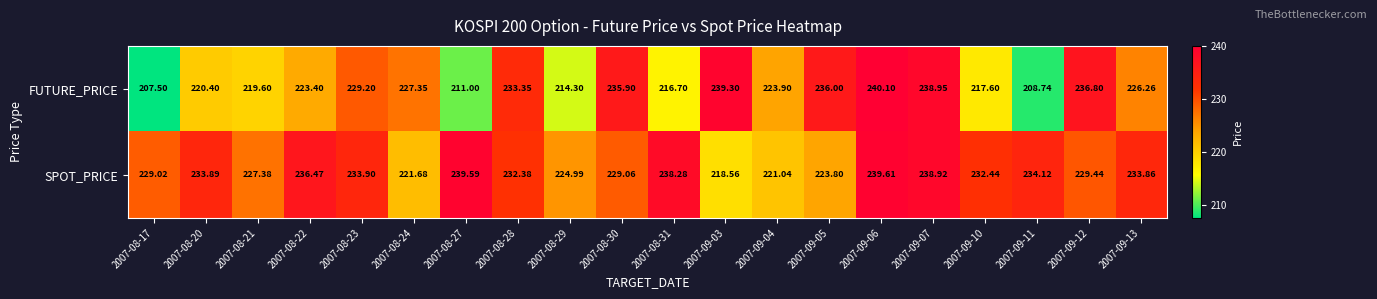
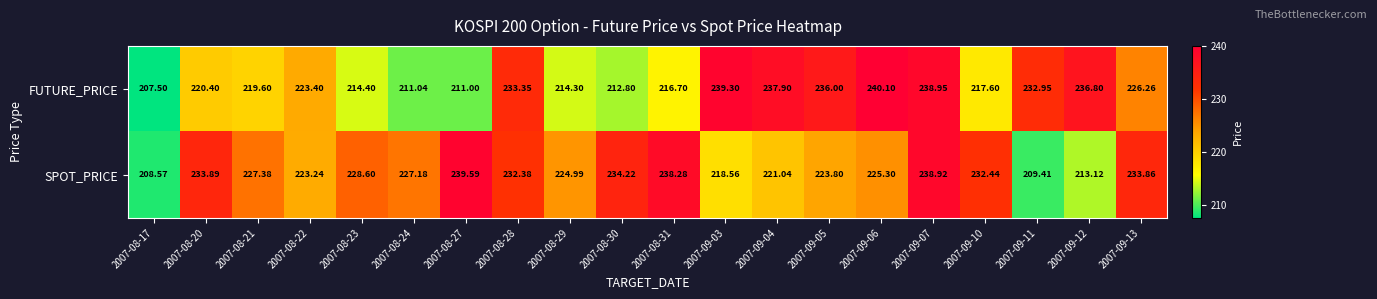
  {
    "FUTURE_PRICE": {
      "2007-08-17": 207.50,
      "2007-08-20": 220.40,
      "2007-08-21": 219.60,
      "2007-08-22": 223.40,
-     "2007-08-23": 229.20,
-     "2007-08-24": 227.35,
+     "2007-08-23": 214.40,
+     "2007-08-24": 211.04,
      "2007-08-27": 211.00,
      "2007-08-28": 233.35,
      "2007-08-29": 214.30,
-     "2007-08-30": 235.90,
+     "2007-08-30": 212.80,
      "2007-08-31": 216.70,
      "2007-09-03": 239.30,
-     "2007-09-04": 223.90,
+     "2007-09-04": 237.90,
      "2007-09-05": 236.00,
      "2007-09-06": 240.10,
      "2007-09-07": 238.95,
      "2007-09-10": 217.60,
-     "2007-09-11": 208.74,
+     "2007-09-11": 232.95,
      "2007-09-12": 236.80,
      "2007-09-13": 226.26
    },
    "SPOT_PRICE": {
-     "2007-08-17": 229.02,
+     "2007-08-17": 208.57,
      "2007-08-20": 233.89,
      "2007-08-21": 227.38,
-     "2007-08-22": 236.47,
-     "2007-08-23": 233.90,
-     "2007-08-24": 221.68,
+     "2007-08-22": 223.24,
+     "2007-08-23": 228.60,
+     "2007-08-24": 227.18,
      "2007-08-27": 239.59,
      "2007-08-28": 232.38,
      "2007-08-29": 224.99,
-     "2007-08-30": 229.06,
+     "2007-08-30": 234.22,
      "2007-08-31": 238.28,
      "2007-09-03": 218.56,
      "2007-09-04": 221.04,
      "2007-09-05": 223.80,
-     "2007-09-06": 239.61,
+     "2007-09-06": 225.30,
      "2007-09-07": 238.92,
      "2007-09-10": 232.44,
-     "2007-09-11": 234.12,
-     "2007-09-12": 229.44,
+     "2007-09-11": 209.41,
+     "2007-09-12": 213.12,
      "2007-09-13": 233.86
    }
  }
